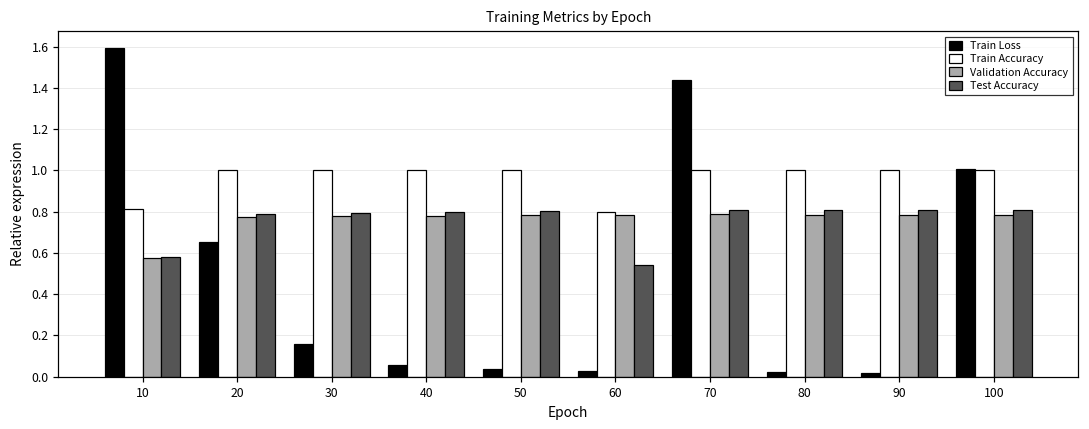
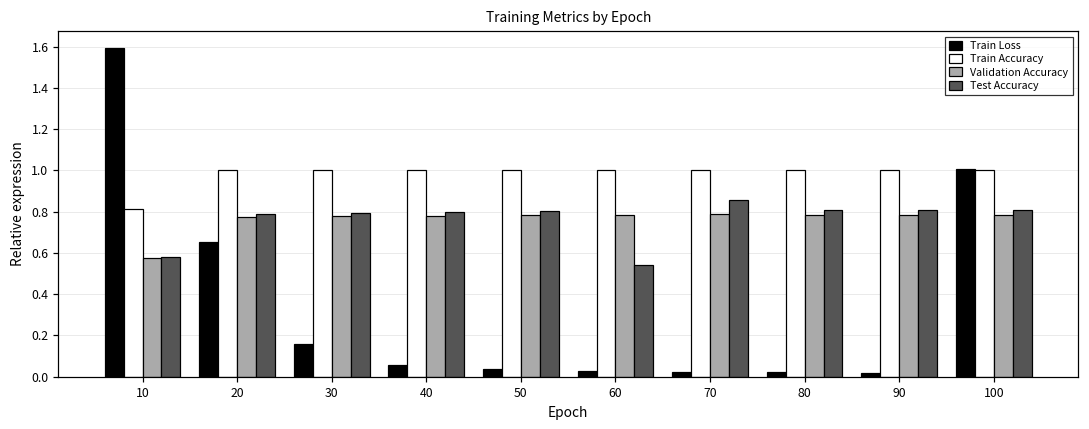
  {
    "Train Loss": {
      "10": 1.60,
      "20": 0.65,
      "30": 0.16,
      "40": 0.06,
      "50": 0.04,
      "60": 0.03,
-     "70": 1.44,
+     "70": 0.02,
      "80": 0.02,
      "90": 0.02,
      "100": 1.00
    },
    "Train Accuracy": {
      "10": 0.8,
      "20": 1.0,
      "30": 1.0,
      "40": 1.0,
      "50": 1.0,
-     "60": 0.8,
+     "60": 1.0,
      "70": 1.0,
      "80": 1.0,
      "90": 1.0,
      "100": 1.0
    },
    "Validation Accuracy": {
      "10": 0.57,
      "20": 0.77,
      "30": 0.78,
      "40": 0.78,
      "50": 0.79,
      "60": 0.78,
      "70": 0.79,
      "80": 0.79,
      "90": 0.78,
      "100": 0.78
    },
    "Test Accuracy": {
      "10": 0.58,
      "20": 0.79,
      "30": 0.79,
      "40": 0.80,
      "50": 0.80,
      "60": 0.54,
-     "70": 0.81,
+     "70": 0.86,
      "80": 0.81,
      "90": 0.81,
      "100": 0.81
    }
  }
